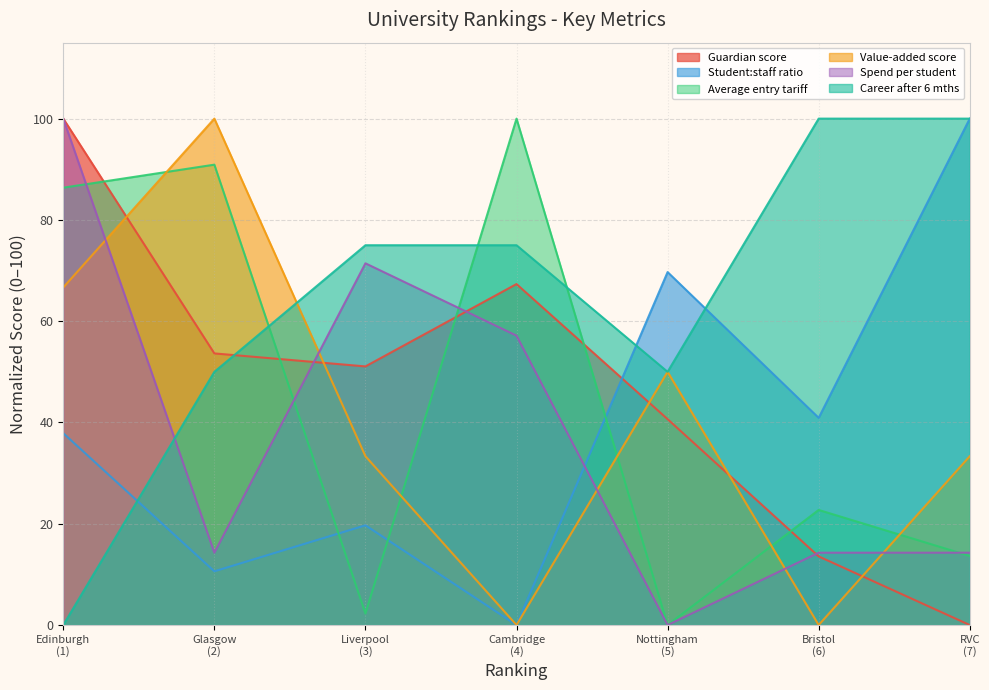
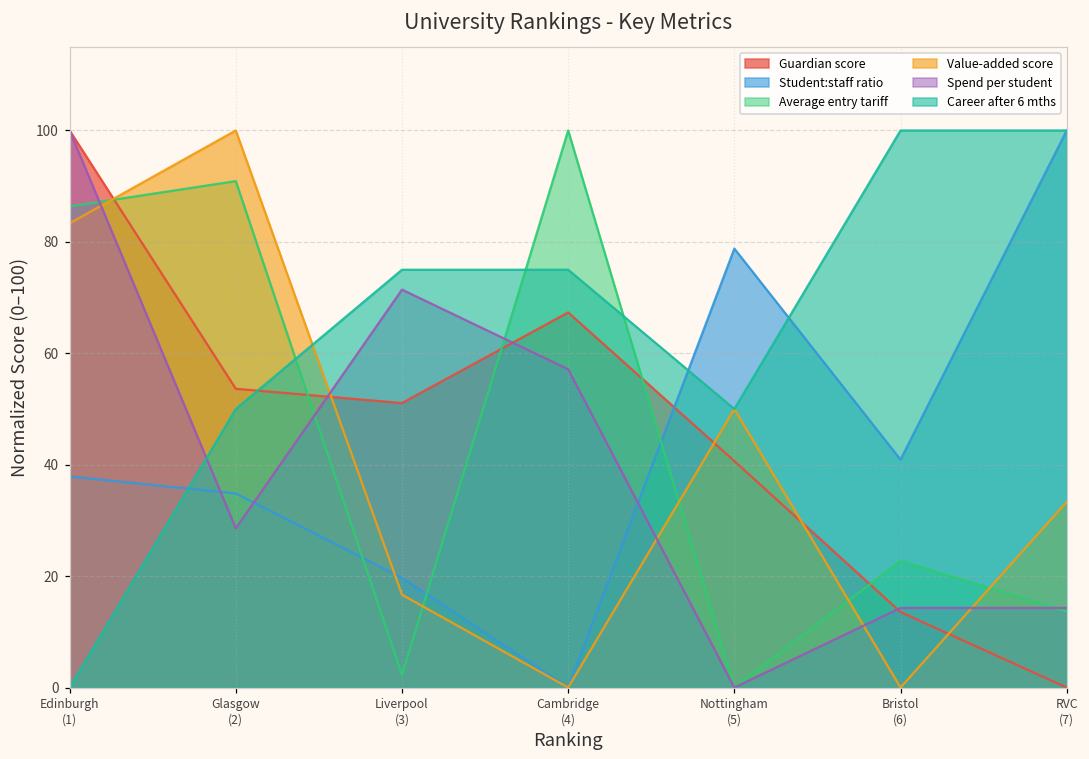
  {
    "Guardian score": {
      "Glasgow (2)": 54,
      "Liverpool (3)": 51,
      "Cambridge (4)": 67,
      "Nottingham (5)": 41,
      "Bristol (6)": 14,
      "RVC (7)": 0
    },
    "Student:staff ratio": {
      "Edinburgh (1)": 38,
-     "Glasgow (2)": 11,
+     "Glasgow (2)": 35,
      "Liverpool (3)": 20,
-     "Nottingham (5)": 70,
+     "Nottingham (5)": 79,
      "Bristol (6)": 41
    },
    "Value-added score": {
-     "Edinburgh (1)": 67,
+     "Edinburgh (1)": 83,
      "Glasgow (2)": 100,
-     "Liverpool (3)": 33,
+     "Liverpool (3)": 17,
      "Bristol (6)": 0,
      "RVC (7)": 33
    },
    "Spend per student": {
-     "Glasgow (2)": 14,
+     "Glasgow (2)": 29,
      "Liverpool (3)": 71,
      "Cambridge (4)": 57,
      "Bristol (6)": 14,
      "RVC (7)": 14
    }
  }
